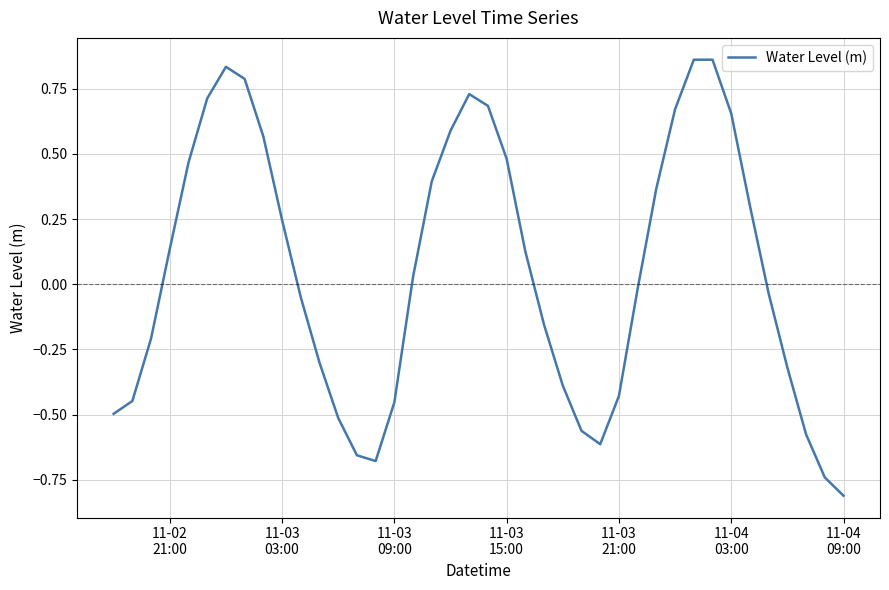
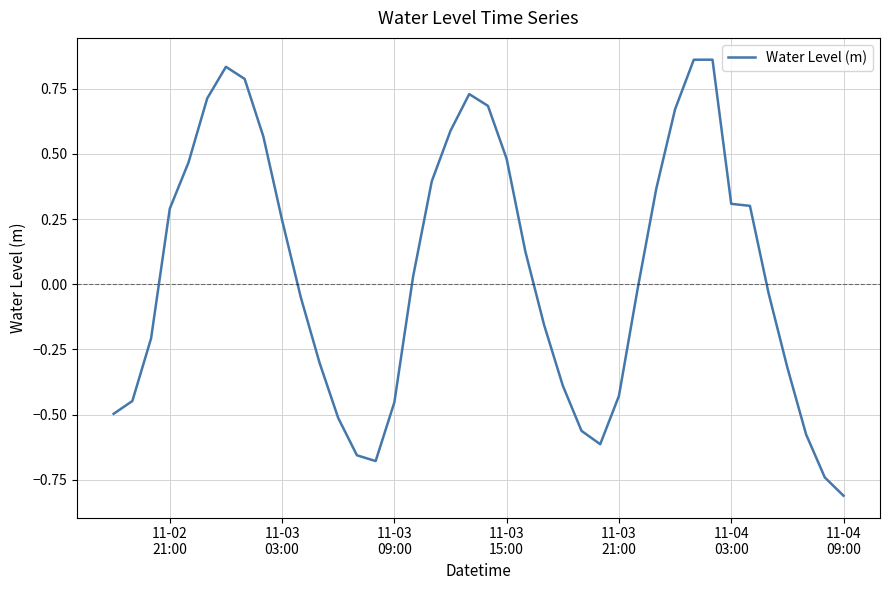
  {
-   "11-02 21:00": 0.14,
+   "11-02 21:00": 0.29,
    "11-03 03:00": 0.25,
    "11-03 09:00": -0.45,
    "11-03 15:00": 0.48,
    "11-03 21:00": -0.43,
-   "11-04 03:00": 0.66,
+   "11-04 03:00": 0.31,
    "11-04 09:00": -0.81
  }
